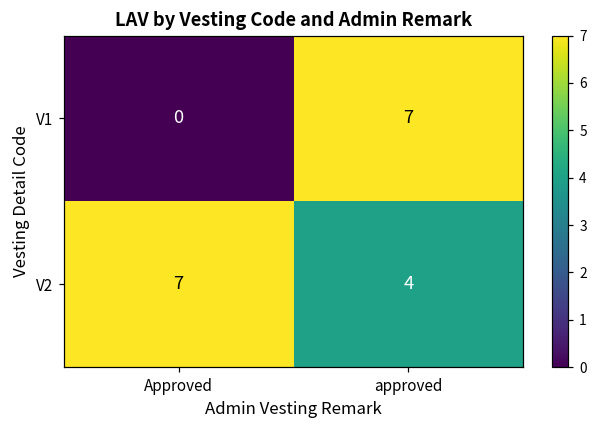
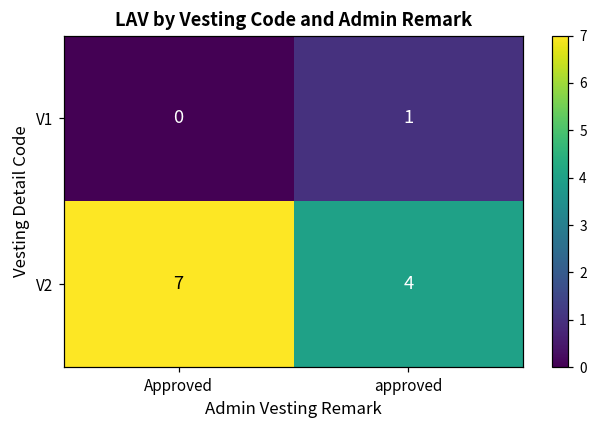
  {
    "V1": {
      "Approved": 0,
-     "approved": 7
+     "approved": 1
    },
    "V2": {
      "Approved": 7,
      "approved": 4
    }
  }
